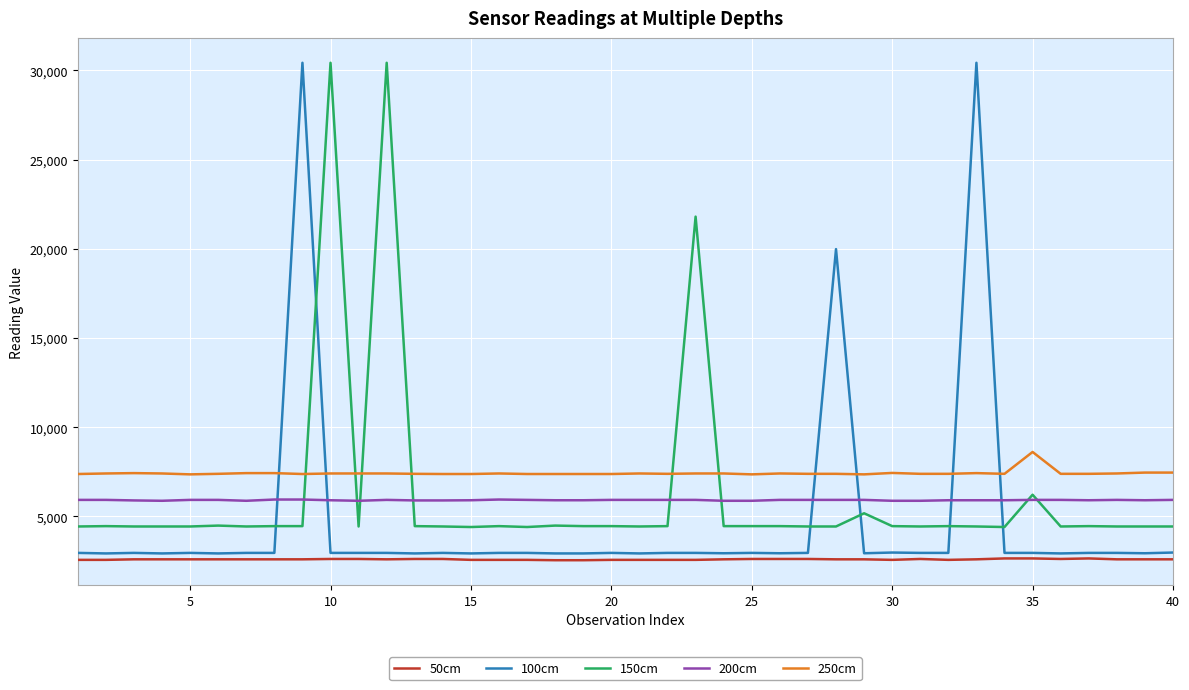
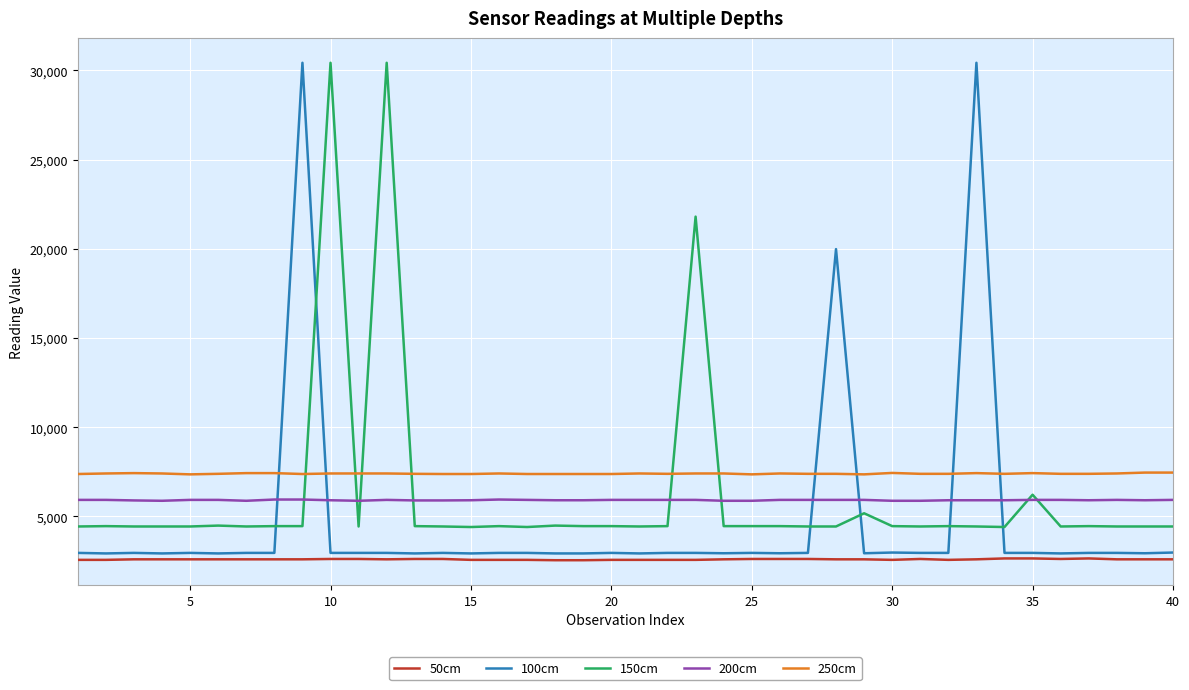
  {
    "50cm": {
      "5": "2,600",
      "10": "2,600",
      "15": "2,600",
      "20": "2,600",
      "25": "2,600",
      "30": "2,600",
      "35": "2,700",
      "40": "2,600"
    },
    "100cm": {
      "5": "3,000",
      "10": "3,000",
      "15": "2,900",
      "20": "3,000",
      "25": "3,000",
      "30": "3,000",
      "35": "3,000",
      "40": "3,000"
    },
    "150cm": {
      "5": "4,400",
      "10": "30,400",
      "15": "4,400",
      "20": "4,500",
      "25": "4,500",
      "30": "4,500",
      "35": "6,200",
      "40": "4,400"
    },
    "200cm": {
      "5": "5,900",
      "10": "5,900",
      "15": "5,900",
      "20": "5,900",
      "25": "5,900",
      "30": "5,900",
      "35": "5,900",
      "40": "5,900"
    },
    "250cm": {
      "5": "7,400",
      "10": "7,400",
      "15": "7,400",
      "20": "7,400",
      "25": "7,400",
      "30": "7,400",
-     "35": "8,600",
+     "35": "7,400",
      "40": "7,500"
    }
  }
